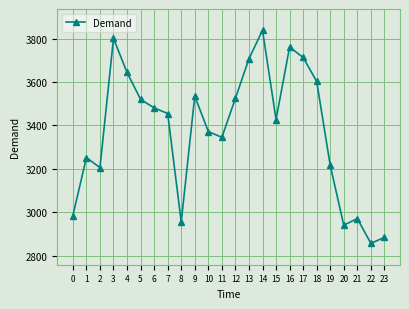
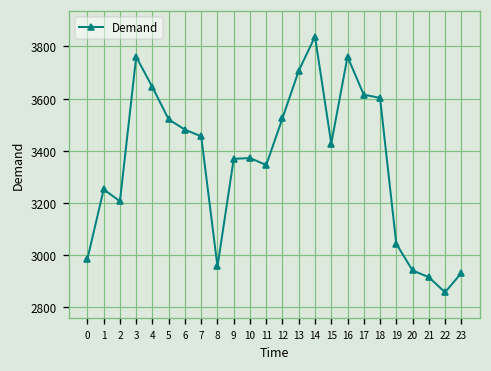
  {
    "0": 2990,
    "1": 3250,
    "2": 3210,
-   "3": 3800,
+   "3": 3760,
    "4": 3640,
    "5": 3520,
    "6": 3480,
    "7": 3460,
    "8": 2960,
-   "9": 3540,
+   "9": 3370,
    "10": 3370,
    "11": 3350,
    "12": 3530,
    "13": 3710,
    "14": 3840,
    "15": 3430,
    "16": 3760,
-   "17": 3710,
+   "17": 3620,
    "18": 3600,
-   "19": 3220,
+   "19": 3040,
    "20": 2940,
-   "21": 2970,
+   "21": 2920,
    "22": 2860,
-   "23": 2890
+   "23": 2930
  }
